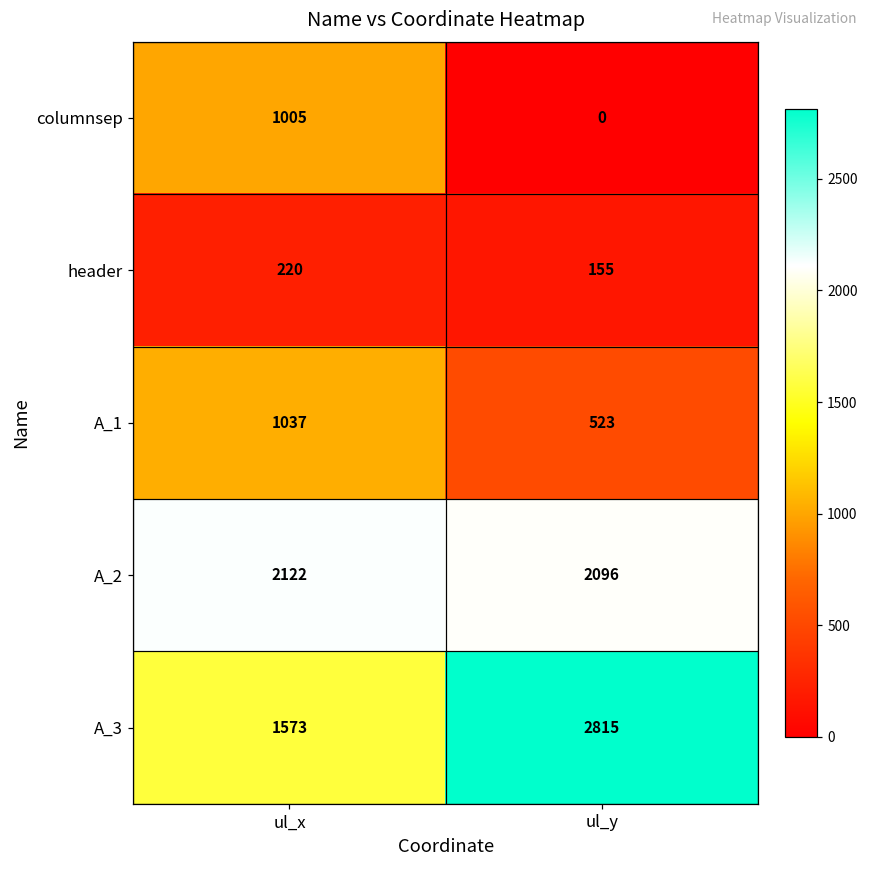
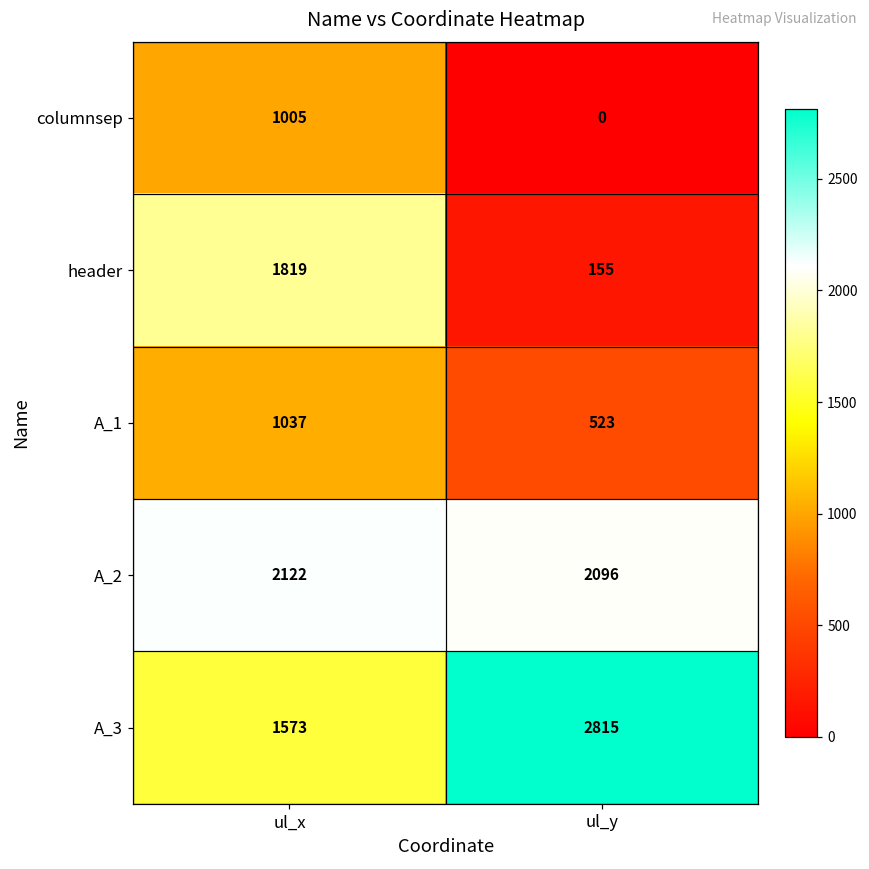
  {
    "columnsep": {
      "ul_x": 1005,
      "ul_y": 0
    },
    "header": {
-     "ul_x": 220,
+     "ul_x": 1819,
      "ul_y": 155
    },
    "A_1": {
      "ul_x": 1037,
      "ul_y": 523
    },
    "A_2": {
      "ul_x": 2122,
      "ul_y": 2096
    },
    "A_3": {
      "ul_x": 1573,
      "ul_y": 2815
    }
  }
